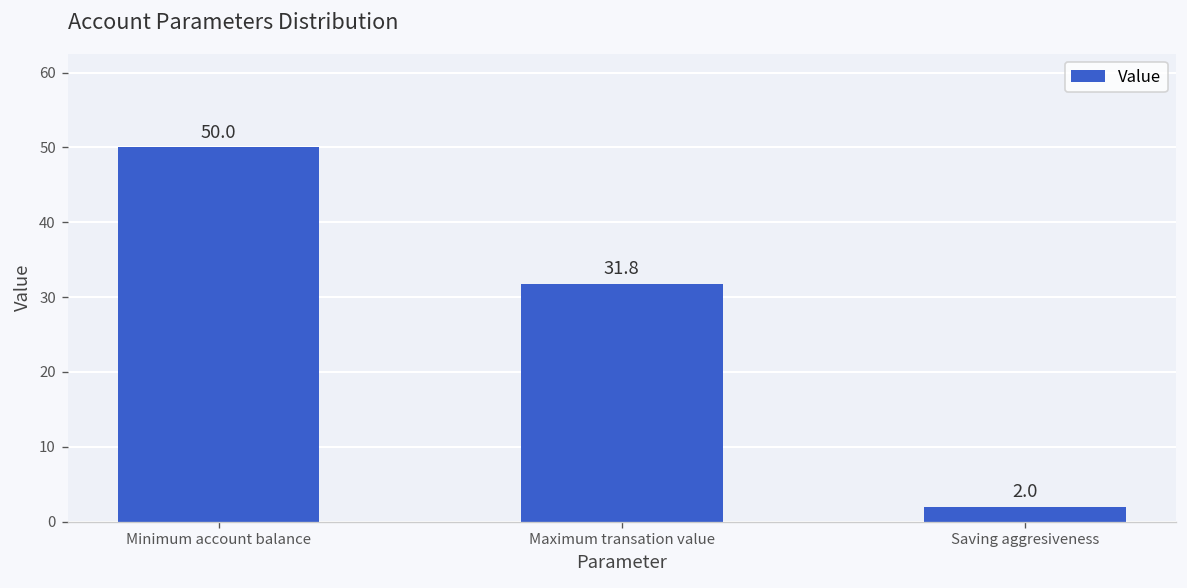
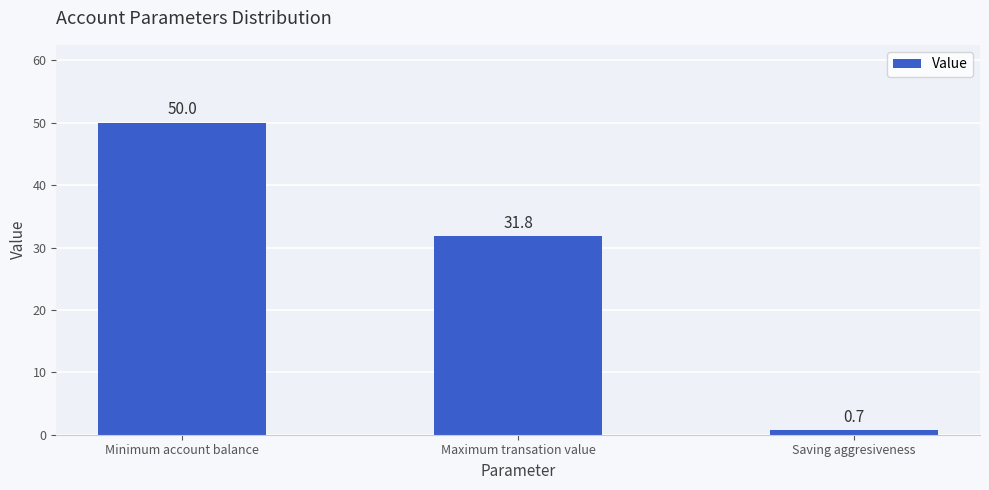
  {
    "Minimum account balance": 50.0,
    "Maximum transation value": 31.8,
-   "Saving aggresiveness": 2.0
+   "Saving aggresiveness": 0.7
  }
